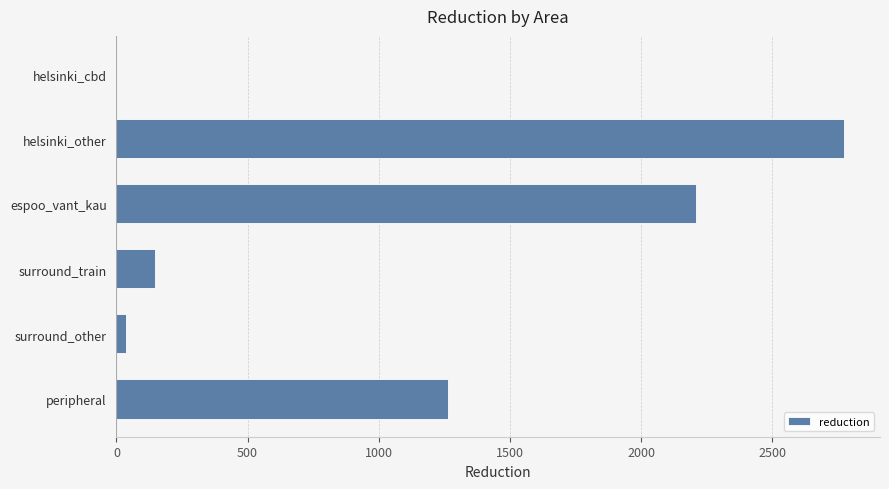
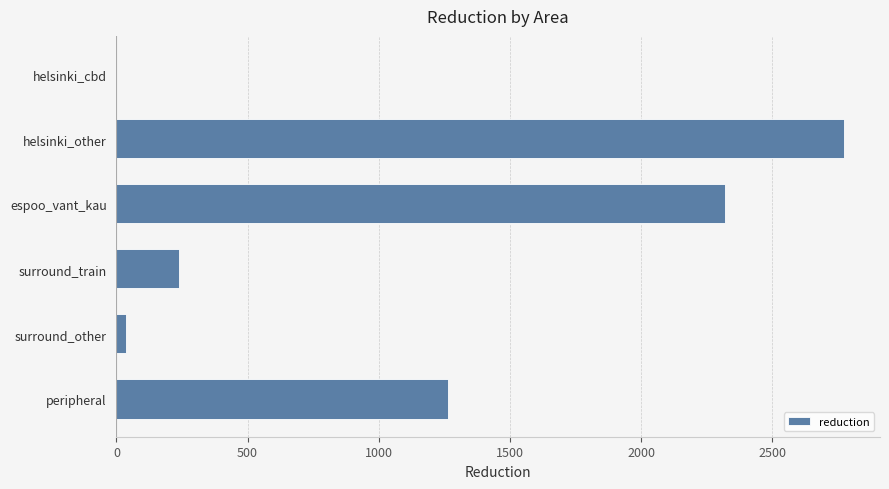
  {
    "helsinki_cbd": 0,
    "helsinki_other": 2770,
-   "espoo_vant_kau": 2210,
-   "surround_train": 150,
+   "espoo_vant_kau": 2320,
+   "surround_train": 240,
    "surround_other": 40,
    "peripheral": 1260
  }
